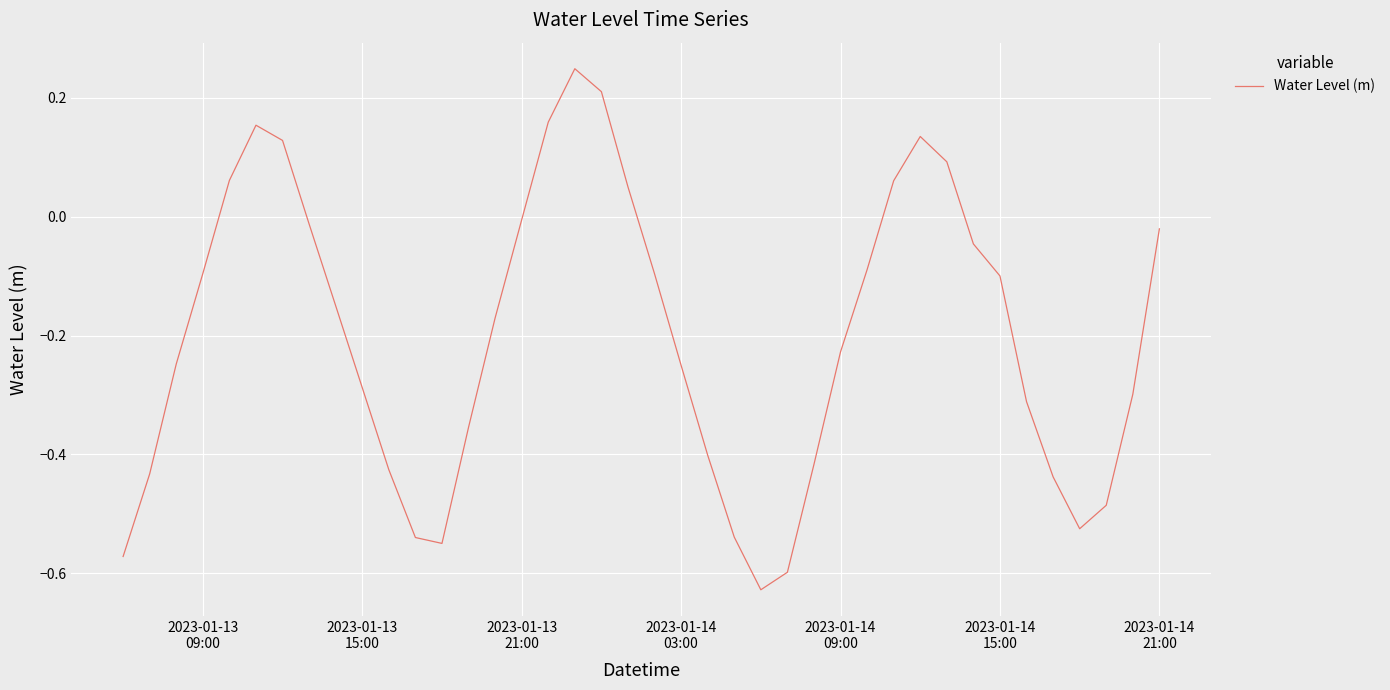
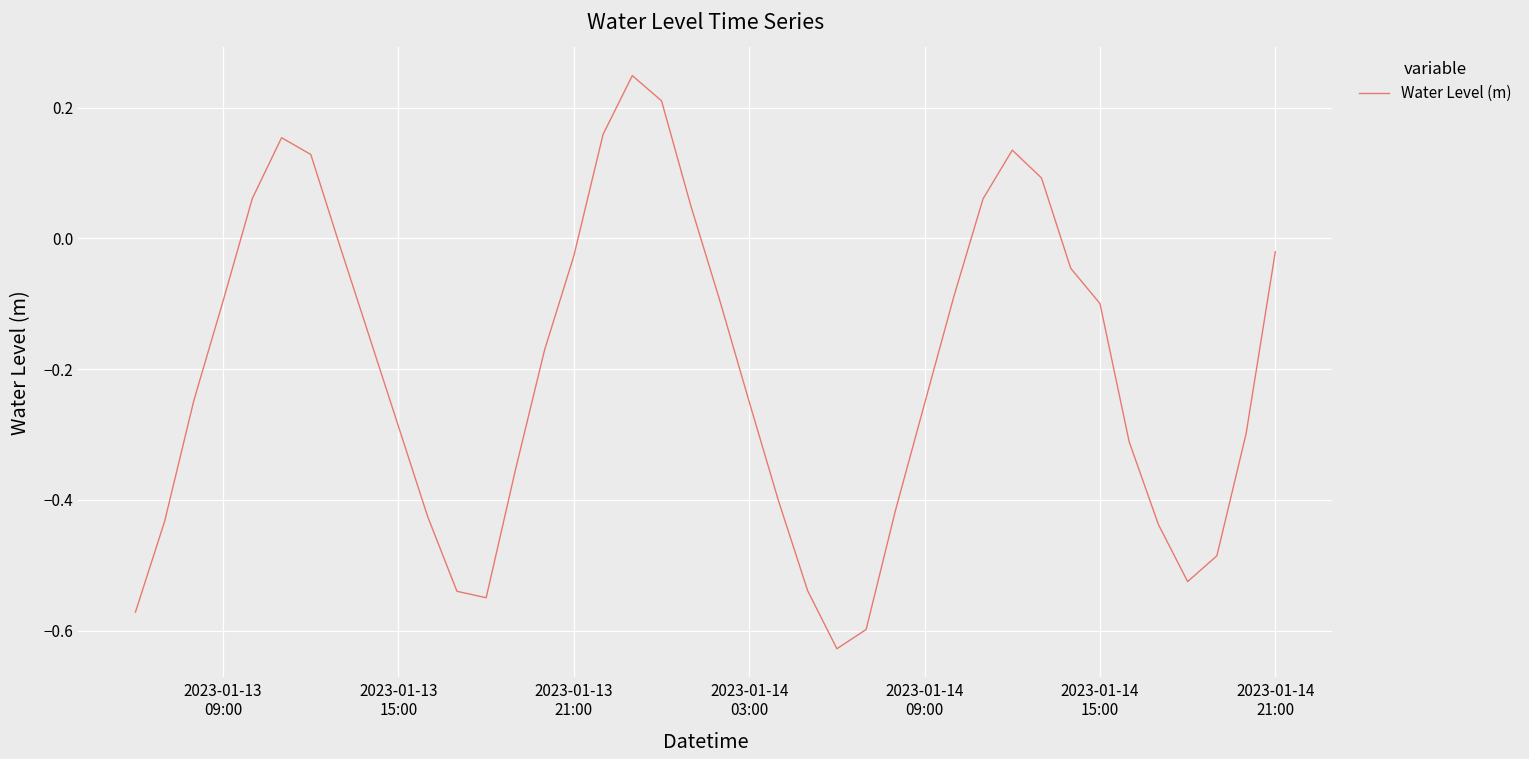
  {
    "2023-01-13 09:00": -0.10,
    "2023-01-13 15:00": -0.29,
-   "2023-01-13 21:00": -0.01,
+   "2023-01-13 21:00": -0.03,
    "2023-01-14 03:00": -0.25,
-   "2023-01-14 09:00": -0.23,
+   "2023-01-14 09:00": -0.25,
    "2023-01-14 15:00": -0.10,
    "2023-01-14 21:00": -0.02
  }
